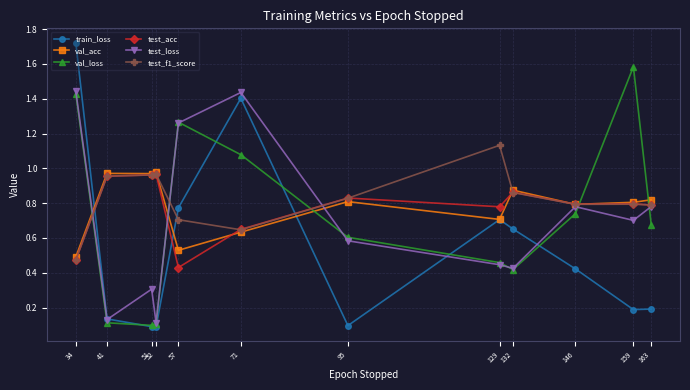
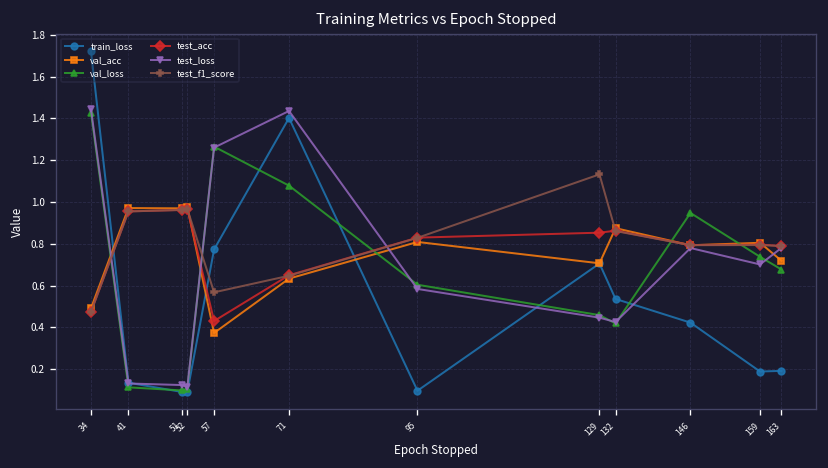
  {
    "train_loss": {
      "52": 0.09,
      "57": 0.77,
      "71": 1.40,
      "95": 0.10,
-     "132": 0.65,
+     "132": 0.54,
      "146": 0.42,
      "159": 0.19,
      "163": 0.19
    },
    "val_acc": {
      "34": 0.49,
      "41": 0.97,
-     "57": 0.53,
+     "57": 0.37,
      "95": 0.81,
-     "163": 0.82
+     "163": 0.72
    },
    "val_loss": {
      "34": 1.43,
      "41": 0.11,
      "71": 1.08,
      "95": 0.60,
-     "146": 0.74,
-     "159": 1.58,
+     "146": 0.95,
+     "159": 0.74,
      "163": 0.68
    },
    "test_acc": {
      "57": 0.43,
-     "129": 0.78
+     "129": 0.85
    },
    "test_loss": {
      "34": 1.44,
-     "51": 0.31,
+     "51": 0.12,
      "71": 1.44,
      "95": 0.58,
      "159": 0.70
    },
    "test_f1_score": {
-     "57": 0.70,
+     "57": 0.57,
      "129": 1.13
    }
  }
